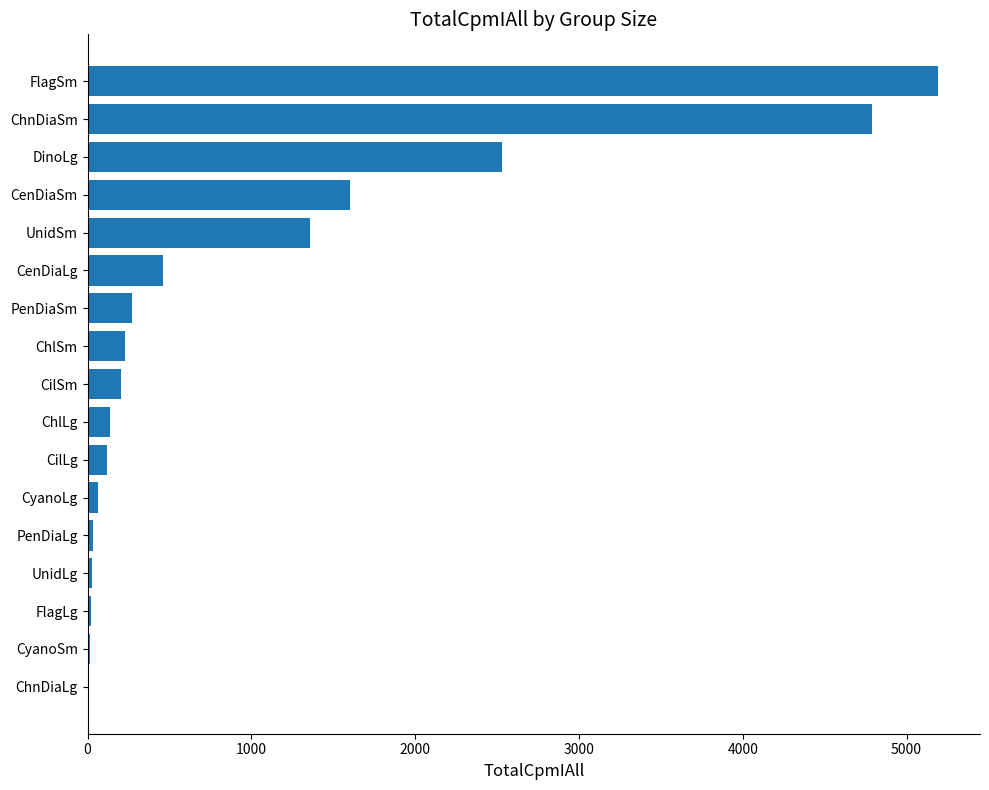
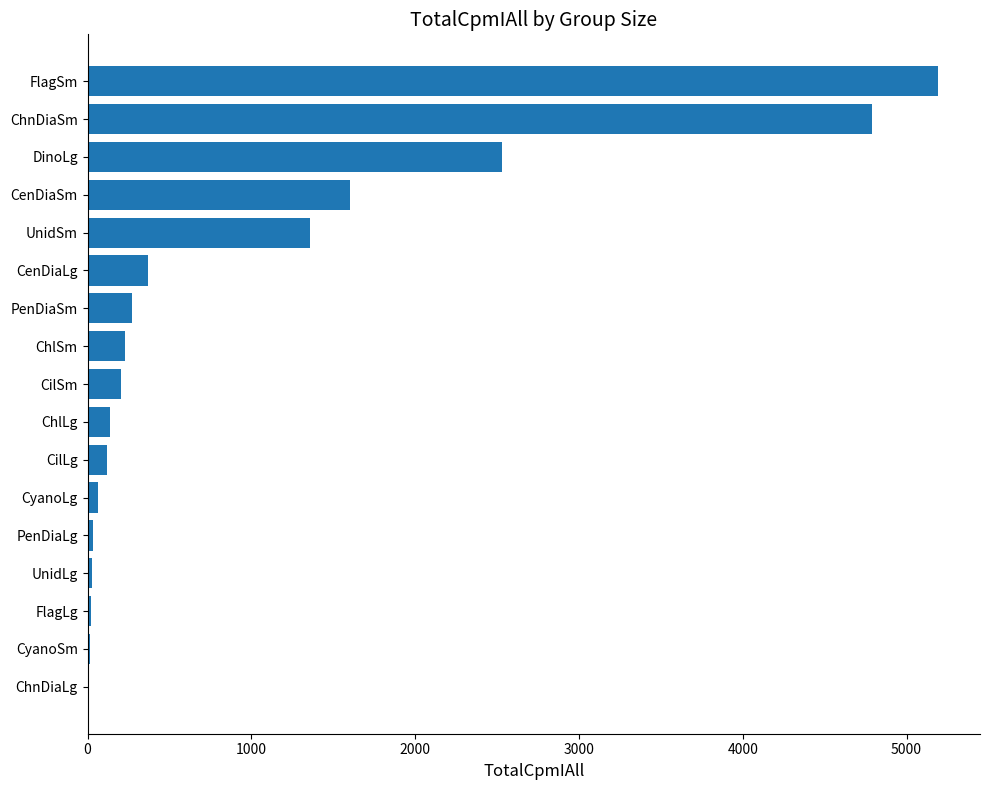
  {
    "FlagSm": 5190,
    "ChnDiaSm": 4790,
    "DinoLg": 2530,
    "CenDiaSm": 1600,
    "UnidSm": 1360,
-   "CenDiaLg": 460,
+   "CenDiaLg": 370,
    "PenDiaSm": 270,
    "ChlSm": 230,
    "CilSm": 200,
    "ChlLg": 140,
    "CilLg": 120,
    "CyanoLg": 70,
    "PenDiaLg": 30,
    "UnidLg": 30,
    "FlagLg": 20
  }
